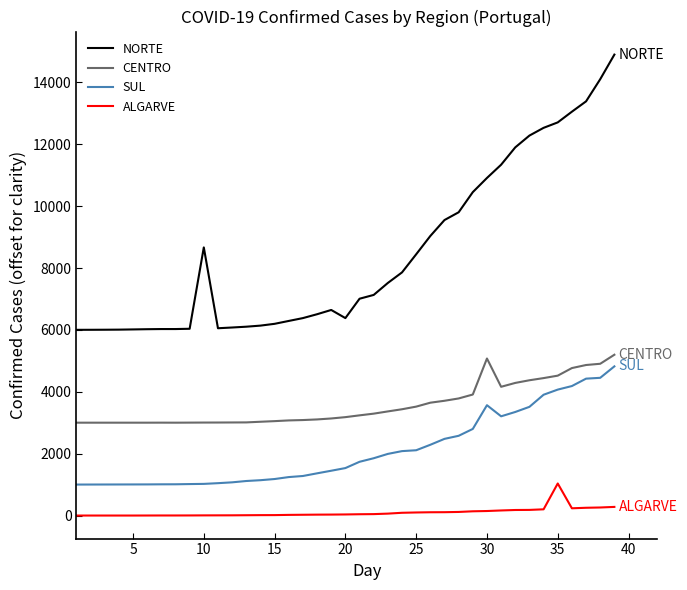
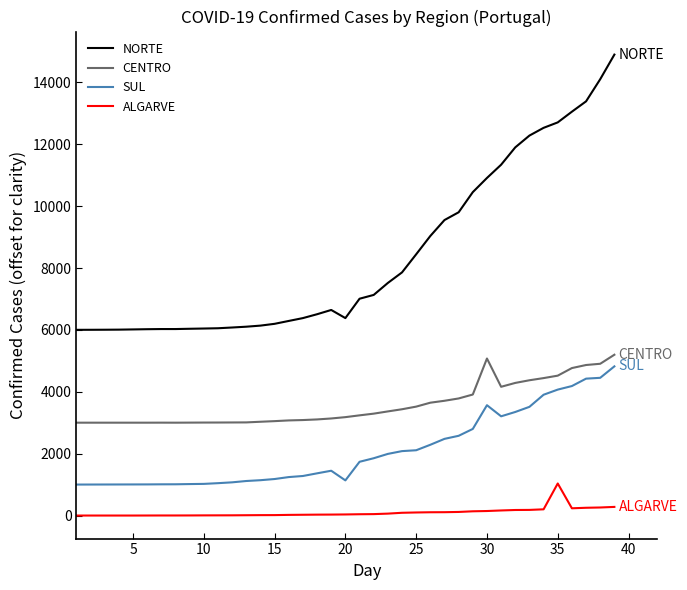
  {
    "NORTE": {
      "5": 6000,
-     "10": 8700,
+     "10": 6000,
      "15": 6200,
      "20": 6400,
      "25": 8400,
      "30": 10900,
      "35": 12700
    },
    "CENTRO": {
      "5": 3000,
      "10": 3000,
      "15": 3100,
      "20": 3200,
      "25": 3500,
      "30": 5100,
      "35": 4500
    },
    "SUL": {
      "5": 1000,
      "10": 1000,
      "15": 1200,
-     "20": 1500,
+     "20": 1100,
      "25": 2100,
      "30": 3600,
      "35": 4100
    },
    "ALGARVE": {
      "5": 0,
      "10": 0,
      "15": 0,
      "20": 0,
      "25": 100,
      "30": 100,
      "35": 1000
    }
  }
